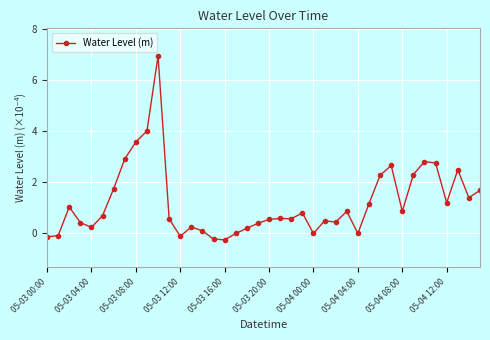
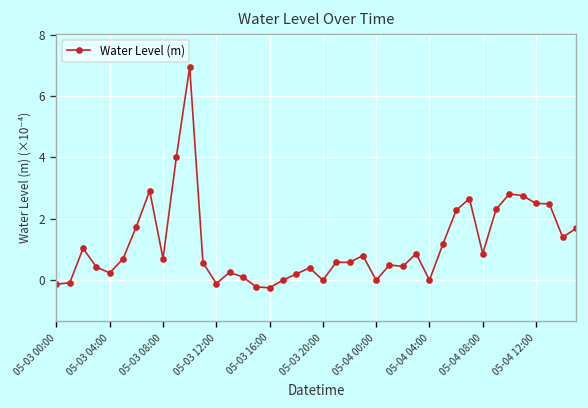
  {
    "05-03 00:00": -0.1,
    "05-03 04:00": 0.2,
-   "05-03 08:00": 3.6,
+   "05-03 08:00": 0.7,
    "05-03 12:00": -0.1,
    "05-03 16:00": -0.2,
-   "05-03 20:00": 0.6,
+   "05-03 20:00": 0.0,
    "05-04 00:00": 0.0,
    "05-04 04:00": 0.0,
    "05-04 08:00": 0.9,
-   "05-04 12:00": 1.2
+   "05-04 12:00": 2.5
  }
